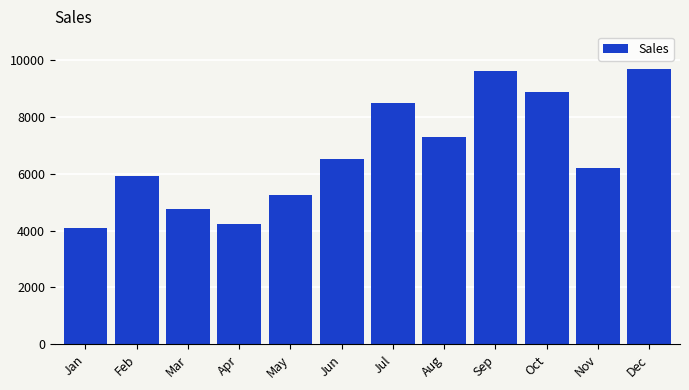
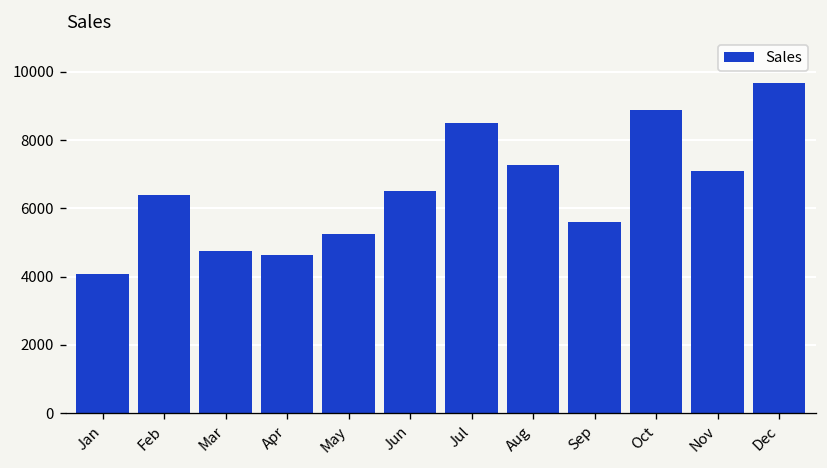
  {
    "Jan": 4100,
-   "Feb": 5900,
+   "Feb": 6400,
    "Mar": 4700,
-   "Apr": 4200,
+   "Apr": 4600,
    "May": 5300,
    "Jun": 6500,
    "Jul": 8500,
    "Aug": 7300,
-   "Sep": 9600,
+   "Sep": 5600,
    "Oct": 8900,
-   "Nov": 6200,
+   "Nov": 7100,
    "Dec": 9700
  }
